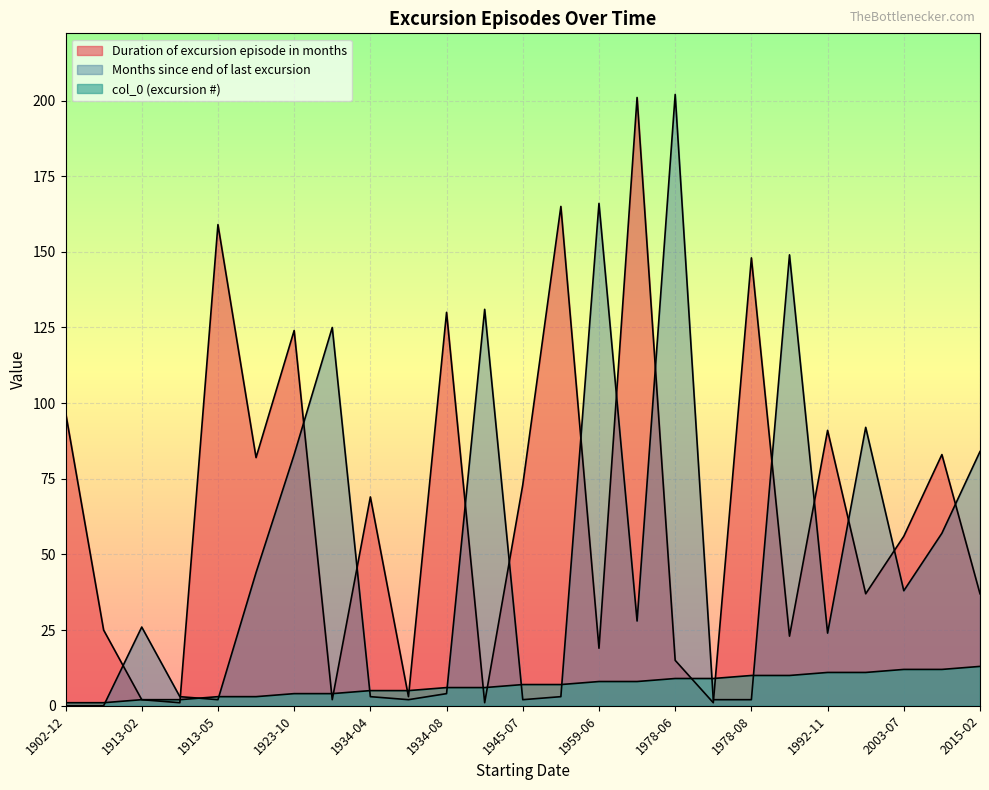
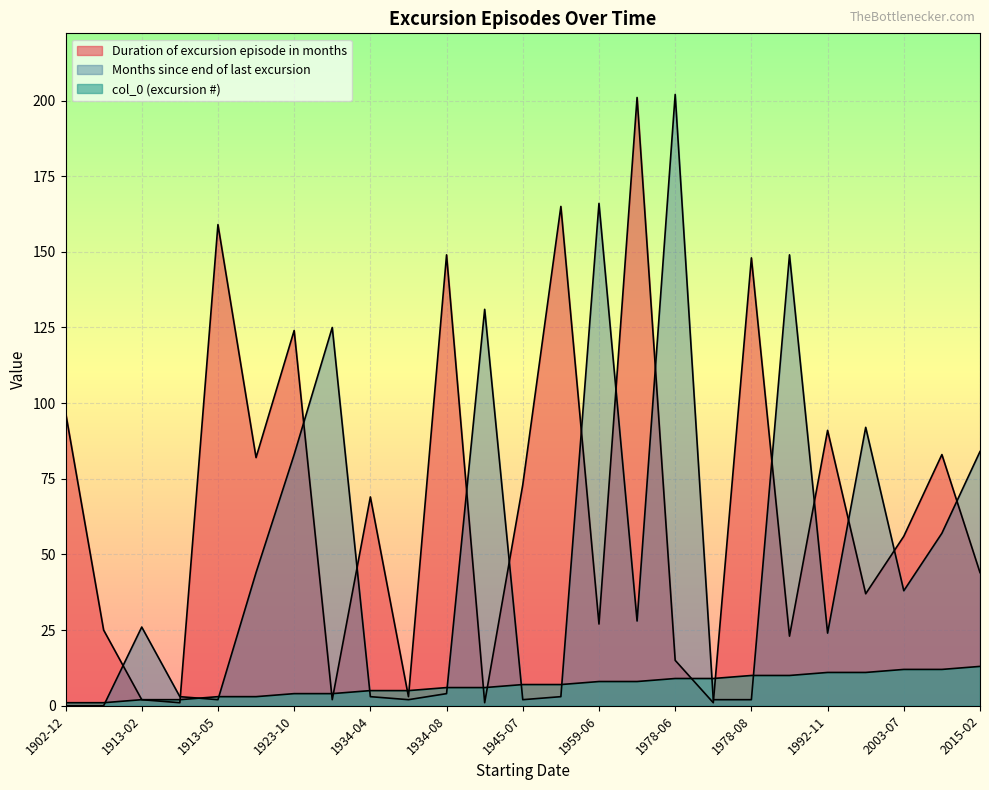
  {
    "Duration of excursion episode in months": {
      "1902-12": 97,
      "1913-05": 159,
      "1923-10": 124,
      "1934-04": 69,
-     "1934-08": 130,
+     "1934-08": 149,
      "1945-07": 73,
-     "1959-06": 19,
+     "1959-06": 27,
      "1978-06": 15,
      "1978-08": 148,
      "1992-11": 91,
      "2003-07": 56,
-     "2015-02": 37
+     "2015-02": 44
    }
  }
